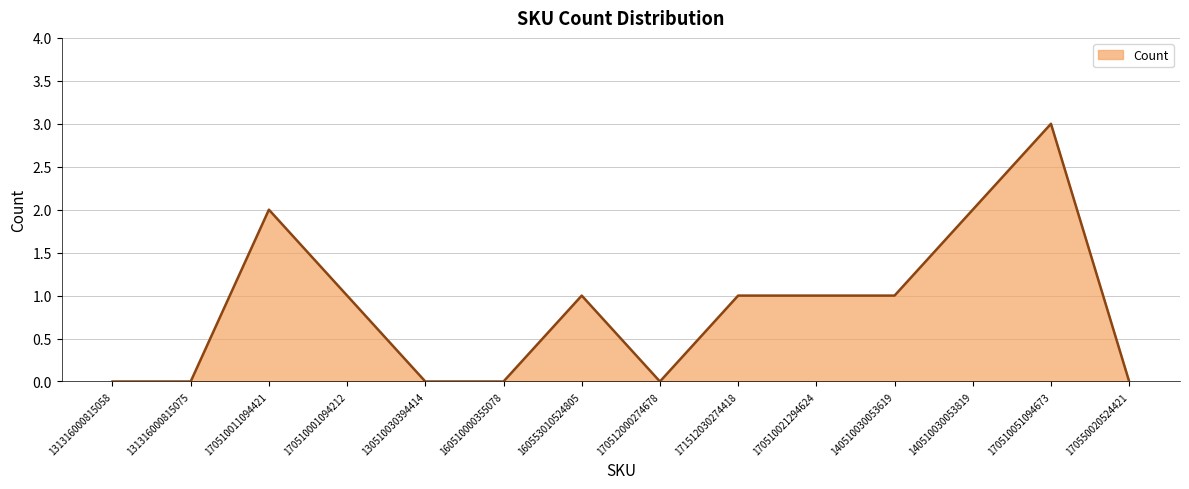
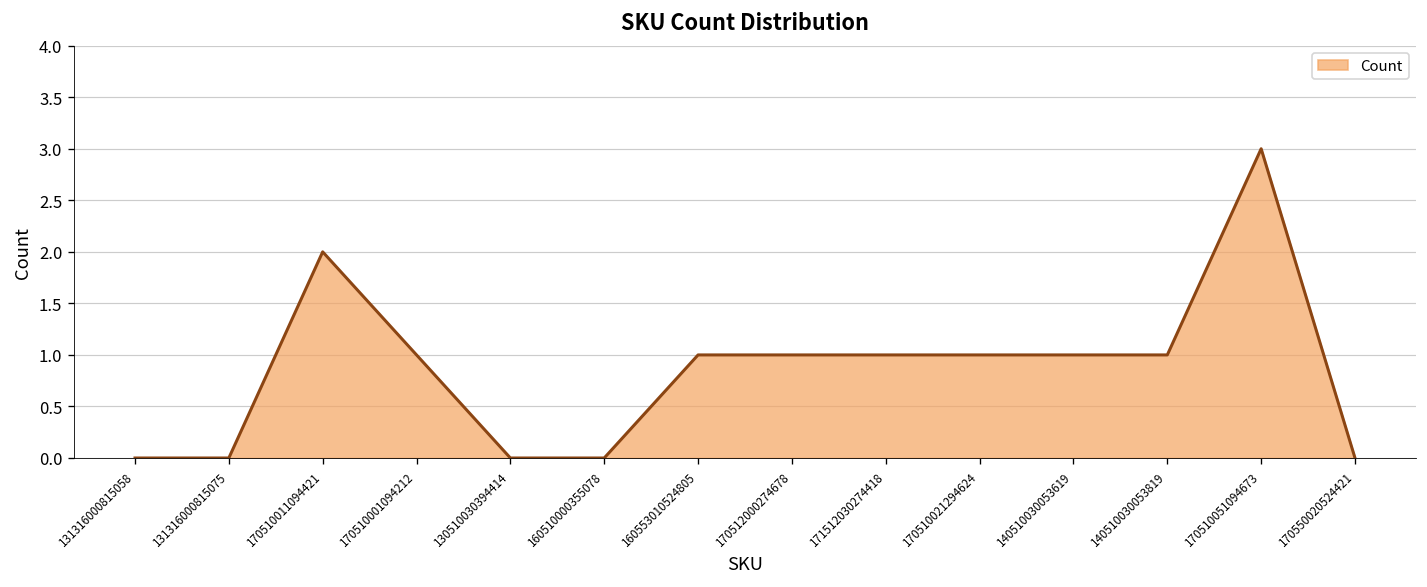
  {
    "131316000815058": 0,
    "131316000815075": 0,
    "170510011094421": 2,
    "170510001094212": 1,
    "130510030394414": 0,
    "160510000355078": 0,
    "160553010524805": 1,
-   "170512000274678": 0,
+   "170512000274678": 1,
    "171512030274418": 1,
    "170510021294624": 1,
    "140510030053619": 1,
-   "140510030053819": 2,
+   "140510030053819": 1,
    "170510051094673": 3,
    "170550020524421": 0
  }
